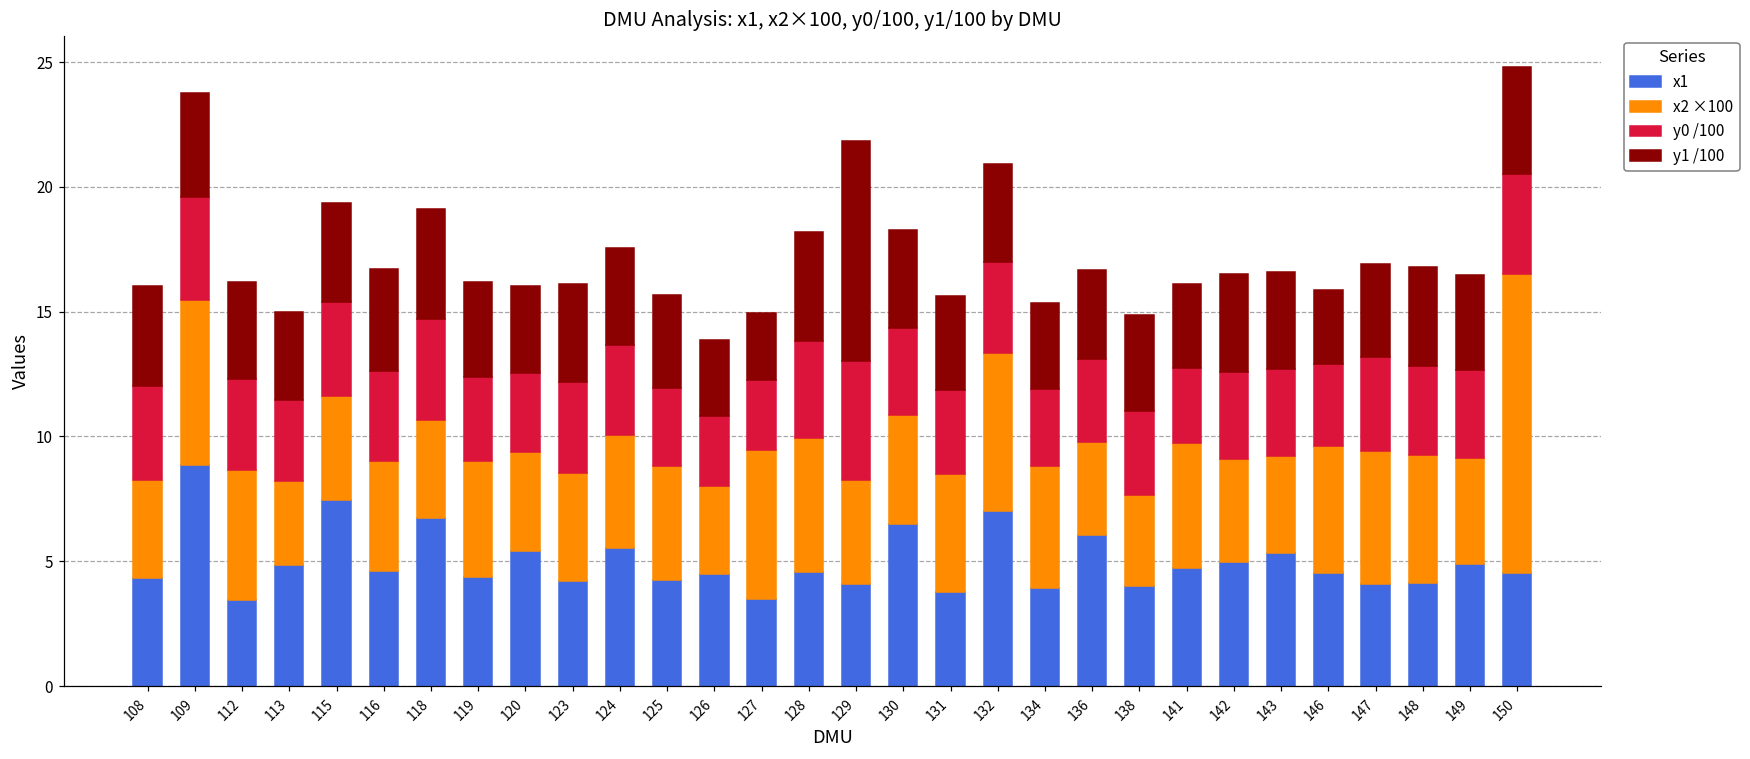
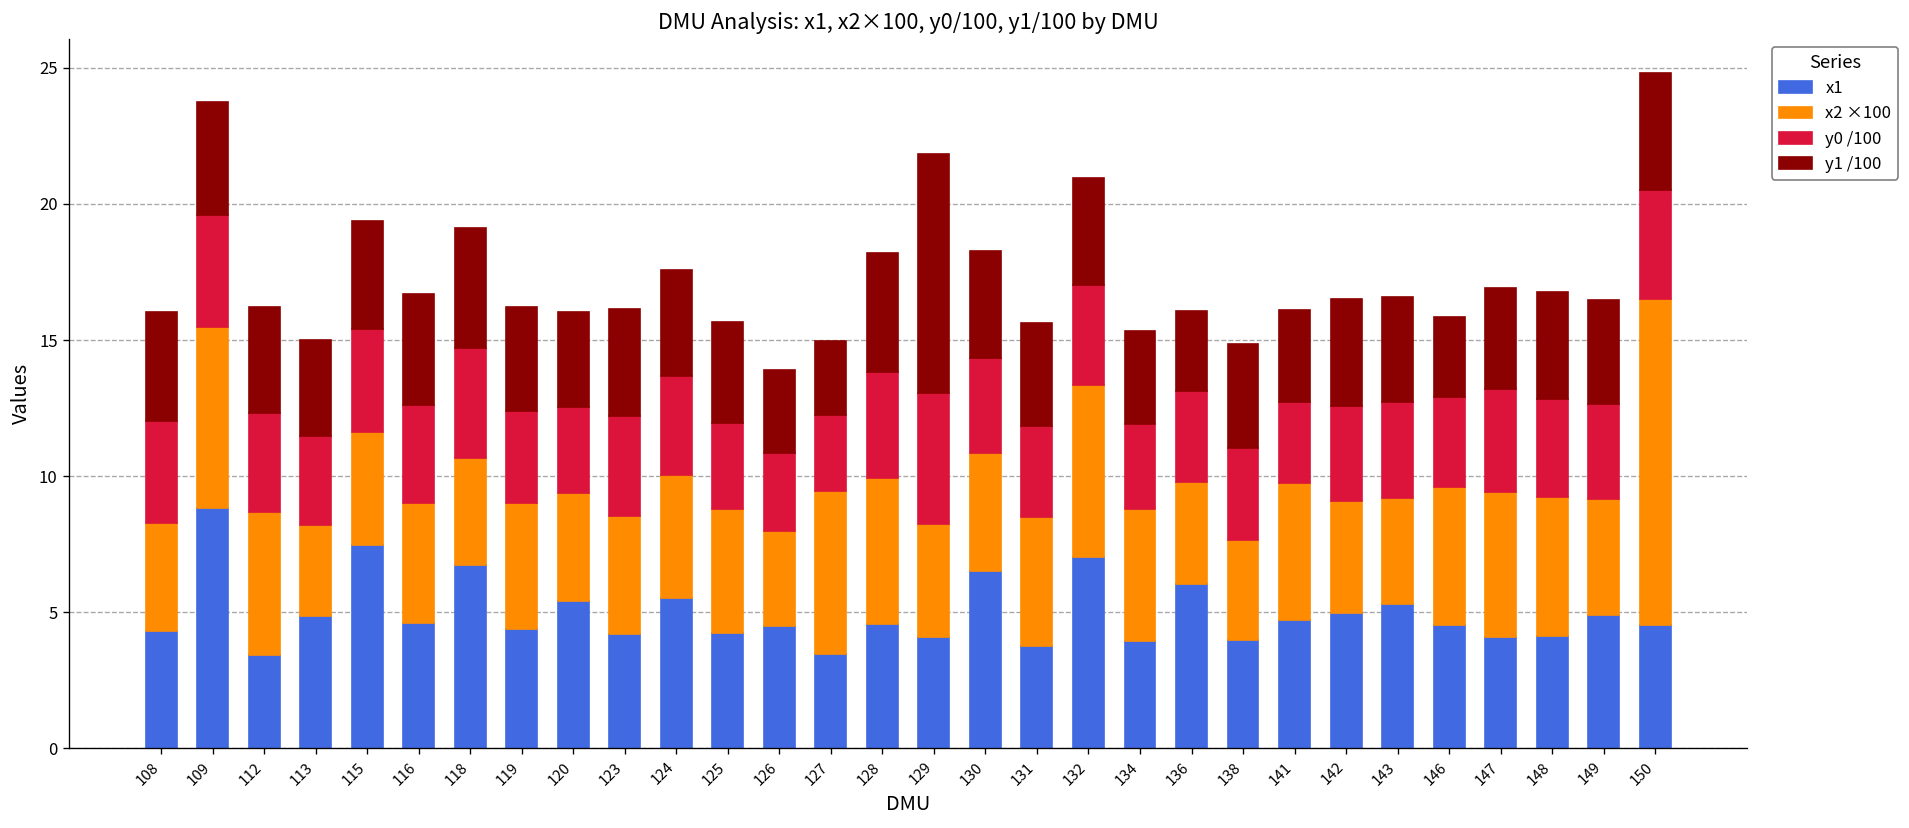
  {
    "x1": {
      "108": 4.3,
      "109": 8.8,
      "112": 3.4,
      "113": 4.9,
      "115": 7.5,
      "116": 4.6,
      "118": 6.8,
      "119": 4.4,
      "120": 5.4,
      "123": 4.2,
      "124": 5.5,
      "125": 4.3,
      "126": 4.5,
      "127": 3.5,
      "128": 4.6,
      "129": 4.1,
      "130": 6.5,
      "131": 3.8,
      "132": 7.0,
      "134": 3.9,
      "136": 6.0,
      "138": 4.0,
      "141": 4.7,
      "142": 5.0,
      "143": 5.3,
      "146": 4.5,
      "147": 4.1,
      "148": 4.1,
      "149": 4.9,
      "150": 4.5
    },
    "x2 ×100": {
      "108": 3.9,
      "109": 6.6,
      "112": 5.2,
      "113": 3.3,
      "115": 4.1,
      "116": 4.4,
      "118": 3.9,
      "119": 4.6,
      "120": 4.0,
      "123": 4.3,
      "124": 4.5,
      "125": 4.6,
      "126": 3.5,
      "127": 6.0,
      "128": 5.4,
      "129": 4.2,
      "130": 4.4,
      "131": 4.7,
      "132": 6.3,
      "134": 4.9,
      "136": 3.7,
      "138": 3.7,
      "141": 5.0,
      "142": 4.1,
      "143": 3.9,
      "146": 5.1,
      "147": 5.3,
      "148": 5.1,
      "149": 4.3,
      "150": 12.0
    },
    "y0 /100": {
      "108": 3.7,
      "109": 4.1,
      "112": 3.6,
      "113": 3.3,
      "115": 3.8,
      "116": 3.6,
      "118": 4.0,
      "119": 3.4,
      "120": 3.2,
      "123": 3.7,
      "124": 3.6,
      "125": 3.1,
      "126": 2.8,
      "127": 2.8,
      "128": 3.9,
      "129": 4.8,
      "130": 3.5,
      "131": 3.3,
      "132": 3.6,
      "134": 3.1,
      "136": 3.3,
      "138": 3.4,
      "141": 3.0,
      "142": 3.5,
      "143": 3.5,
      "146": 3.3,
      "147": 3.8,
      "148": 3.6,
      "149": 3.5,
      "150": 4.0
    },
    "y1 /100": {
      "108": 4.0,
      "109": 4.2,
      "112": 3.9,
      "113": 3.5,
      "115": 4.0,
      "116": 4.1,
      "118": 4.4,
      "119": 3.8,
      "120": 3.5,
      "123": 3.9,
      "124": 3.9,
      "125": 3.7,
      "126": 3.1,
      "127": 2.7,
      "128": 4.4,
      "129": 8.8,
      "130": 3.9,
      "131": 3.8,
      "132": 3.9,
      "134": 3.4,
-     "136": 3.5,
+     "136": 2.9,
      "138": 3.8,
      "141": 3.4,
      "142": 3.9,
      "143": 3.9,
      "146": 2.9,
      "147": 3.7,
      "148": 3.9,
      "149": 3.8,
      "150": 4.3
    }
  }
